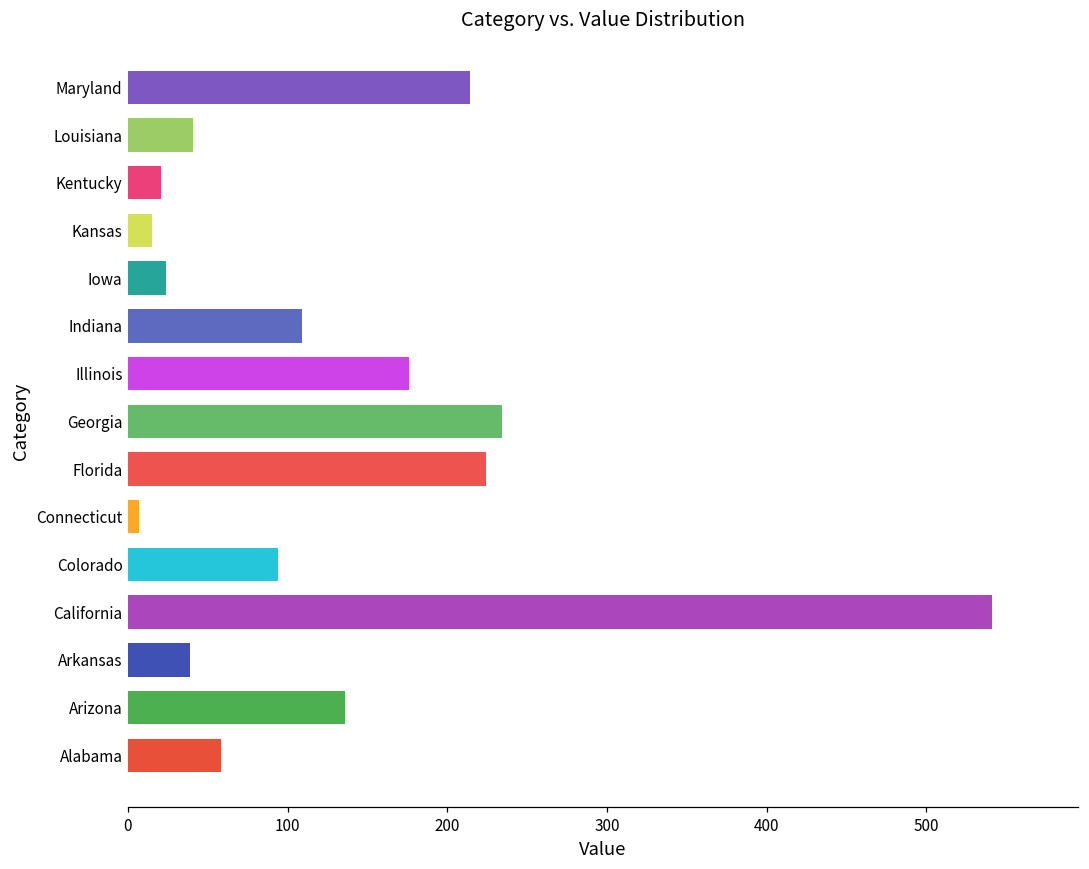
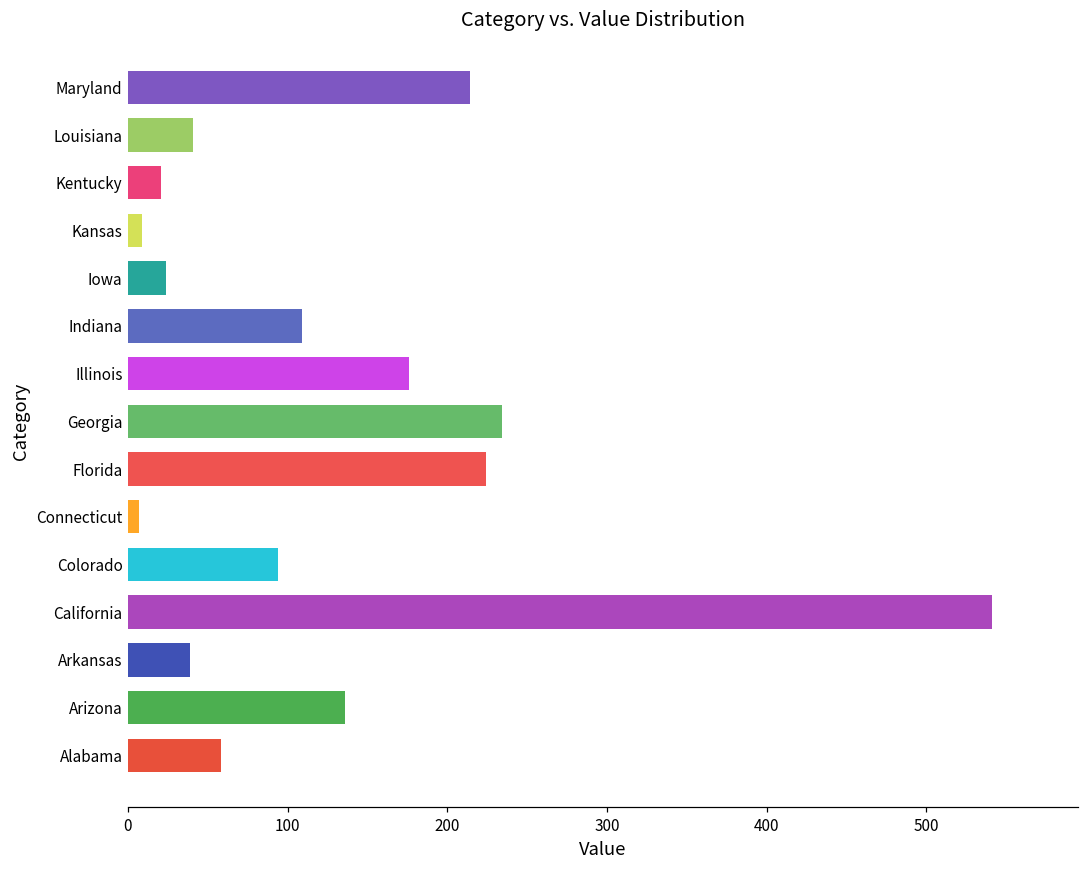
  {
    "Maryland": 214,
    "Louisiana": 41,
    "Kentucky": 21,
-   "Kansas": 15,
+   "Kansas": 9,
    "Iowa": 24,
    "Indiana": 109,
    "Illinois": 176,
    "Georgia": 234,
    "Florida": 224,
    "Connecticut": 7,
    "Colorado": 94,
    "California": 541,
    "Arkansas": 39,
    "Arizona": 136,
    "Alabama": 58
  }
